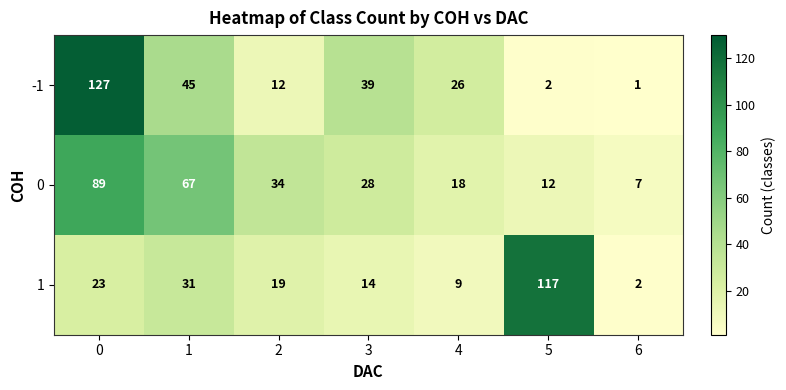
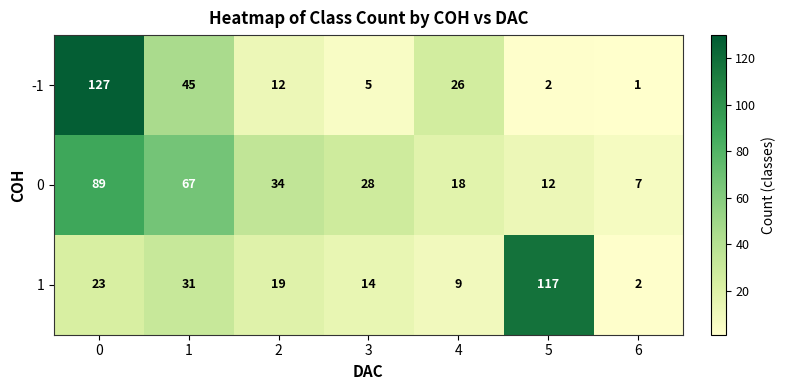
  {
    "-1": {
      "0": 127,
      "1": 45,
      "2": 12,
-     "3": 39,
+     "3": 5,
      "4": 26,
      "5": 2,
      "6": 1
    },
    "0": {
      "0": 89,
      "1": 67,
      "2": 34,
      "3": 28,
      "4": 18,
      "5": 12,
      "6": 7
    },
    "1": {
      "0": 23,
      "1": 31,
      "2": 19,
      "3": 14,
      "4": 9,
      "5": 117,
      "6": 2
    }
  }
